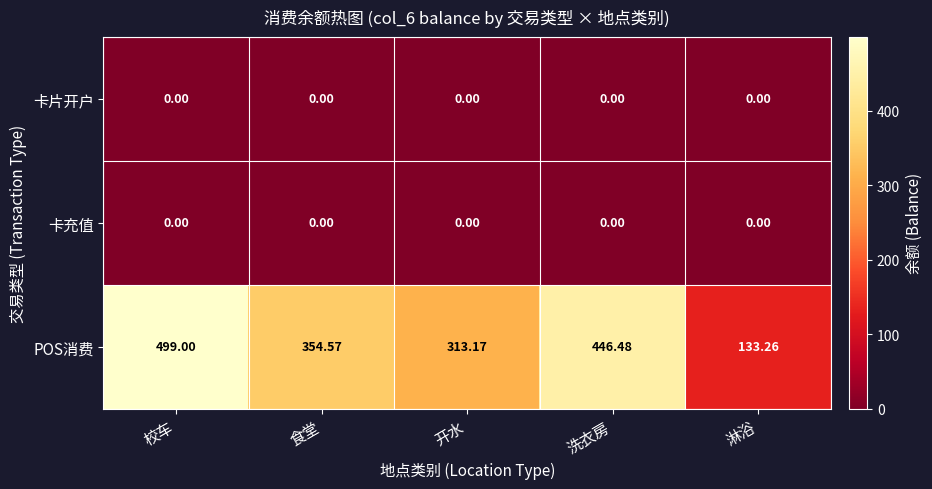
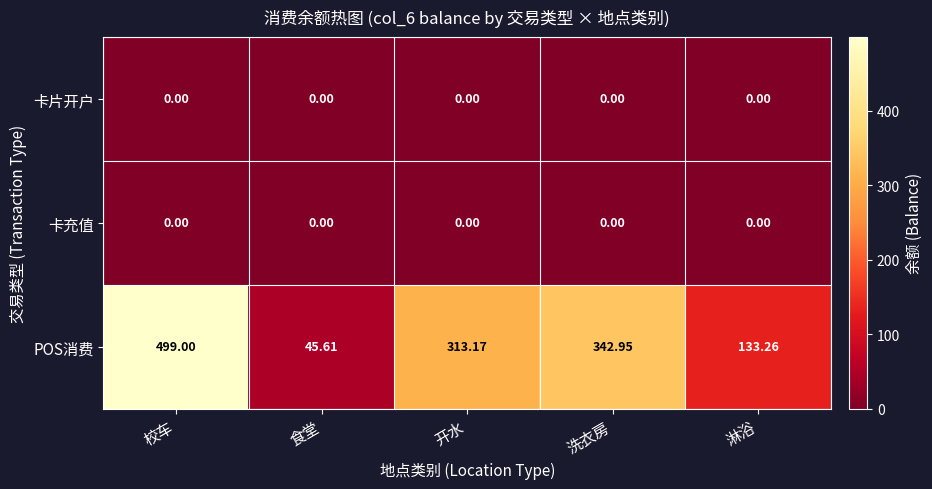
  {
    "卡片开户": {
      "校车": 0.00,
      "食堂": 0.00,
      "开水": 0.00,
      "洗衣房": 0.00,
      "淋浴": 0.00
    },
    "卡充值": {
      "校车": 0.00,
      "食堂": 0.00,
      "开水": 0.00,
      "洗衣房": 0.00,
      "淋浴": 0.00
    },
    "POS消费": {
      "校车": 499.00,
-     "食堂": 354.57,
+     "食堂": 45.61,
      "开水": 313.17,
-     "洗衣房": 446.48,
+     "洗衣房": 342.95,
      "淋浴": 133.26
    }
  }
